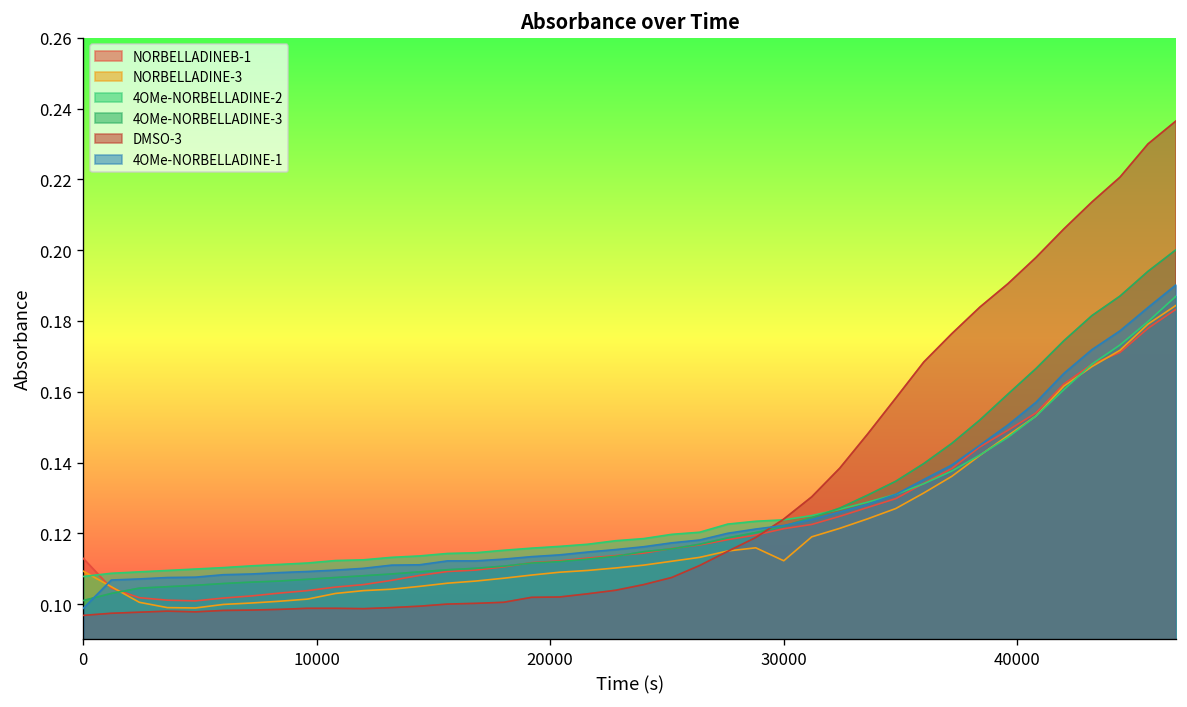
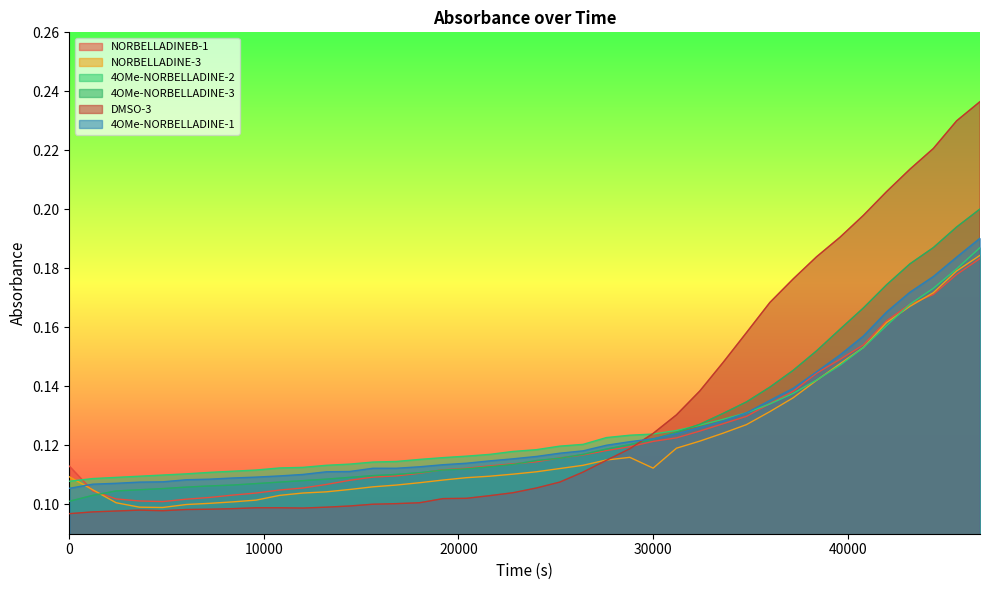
  {
    "NORBELLADINE-3": {
      "0": 0.109,
      "30000": 0.112
    },
    "4OMe-NORBELLADINE-1": {
-     "0": 0.099
+     "0": 0.105
    }
  }
